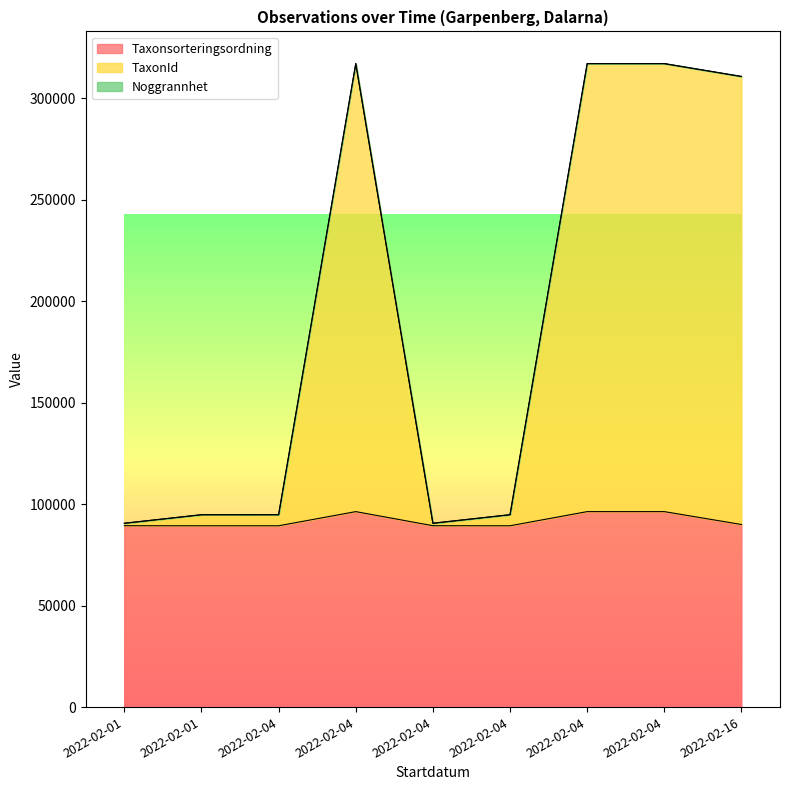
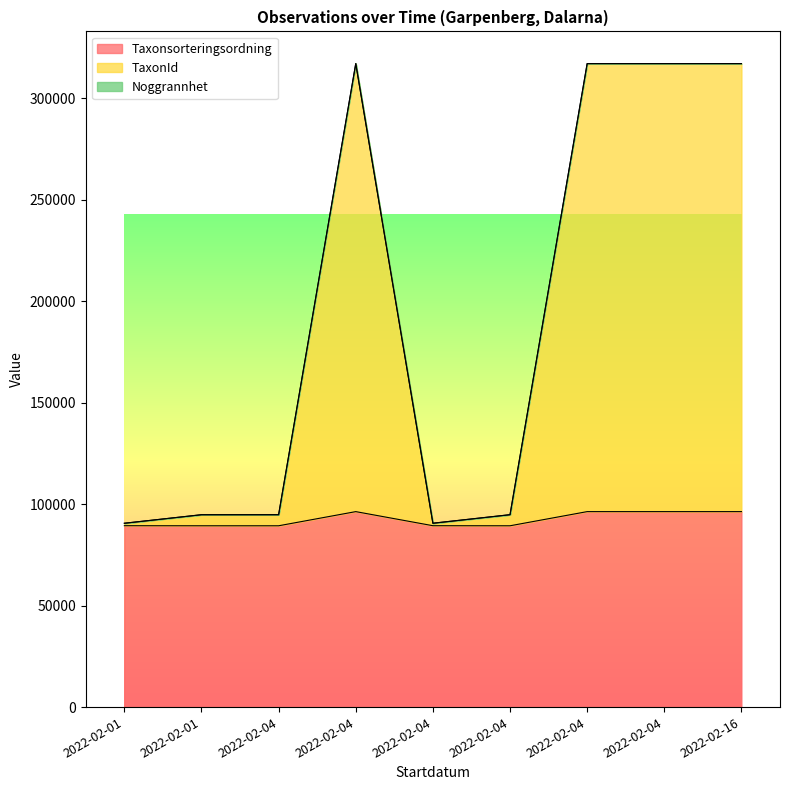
  {
    "Taxonsorteringsordning": {
-     "2022-02-16": 90000
+     "2022-02-16": 96000
    },
    "Noggrannhet": {
      "2022-02-16": 221000
    }
  }
